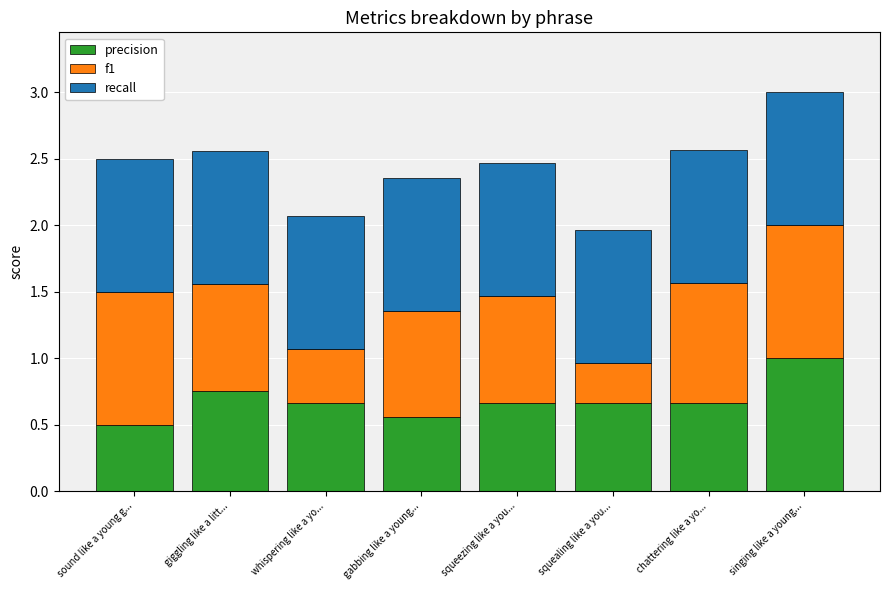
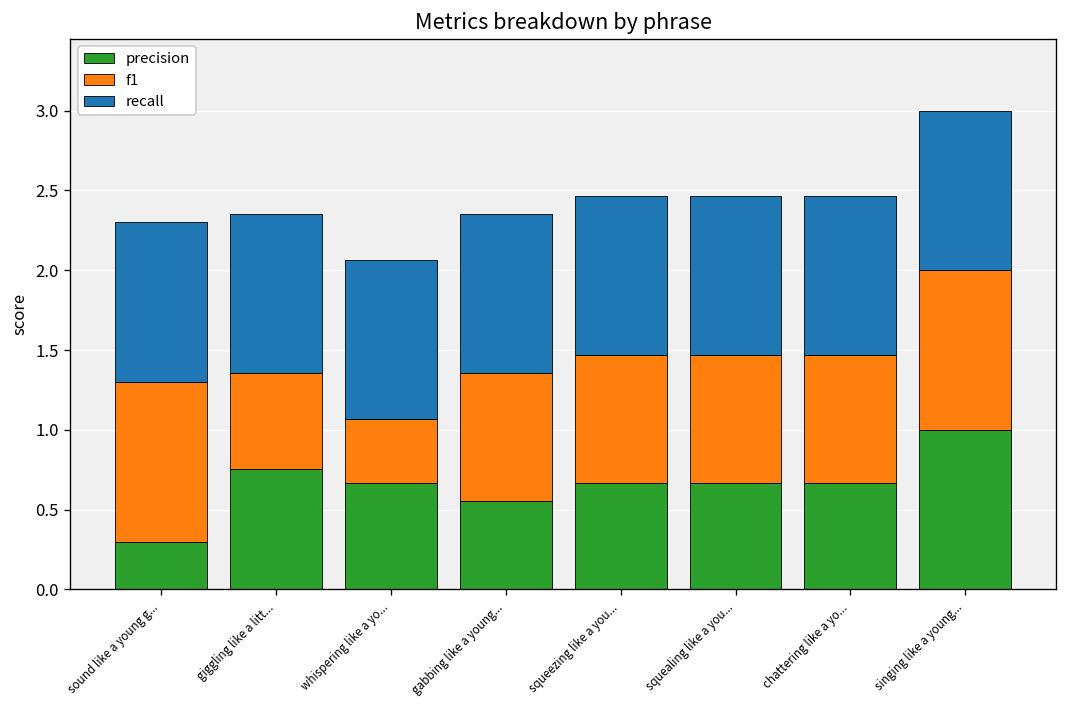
  {
    "precision": {
-     "sound like a young g...": 0.5,
+     "sound like a young g...": 0.3,
      "giggling like a litt...": 0.75,
      "whispering like a yo...": 0.67,
      "gabbing like a young...": 0.56,
      "squeezing like a you...": 0.67,
      "squealing like a you...": 0.67,
      "chattering like a yo...": 0.67,
      "singing like a young...": 1.0
    },
    "f1": {
      "sound like a young g...": 1.0,
-     "giggling like a litt...": 0.8,
+     "giggling like a litt...": 0.6,
      "whispering like a yo...": 0.4,
      "gabbing like a young...": 0.8,
      "squeezing like a you...": 0.8,
-     "squealing like a you...": 0.3,
-     "chattering like a yo...": 0.9,
+     "squealing like a you...": 0.8,
+     "chattering like a yo...": 0.8,
      "singing like a young...": 1.0
    },
    "recall": {
      "sound like a young g...": 1.0,
      "giggling like a litt...": 1.0,
      "whispering like a yo...": 1.0,
      "gabbing like a young...": 1.0,
      "squeezing like a you...": 1.0,
      "squealing like a you...": 1.0,
      "chattering like a yo...": 1.0,
      "singing like a young...": 1.0
    }
  }
